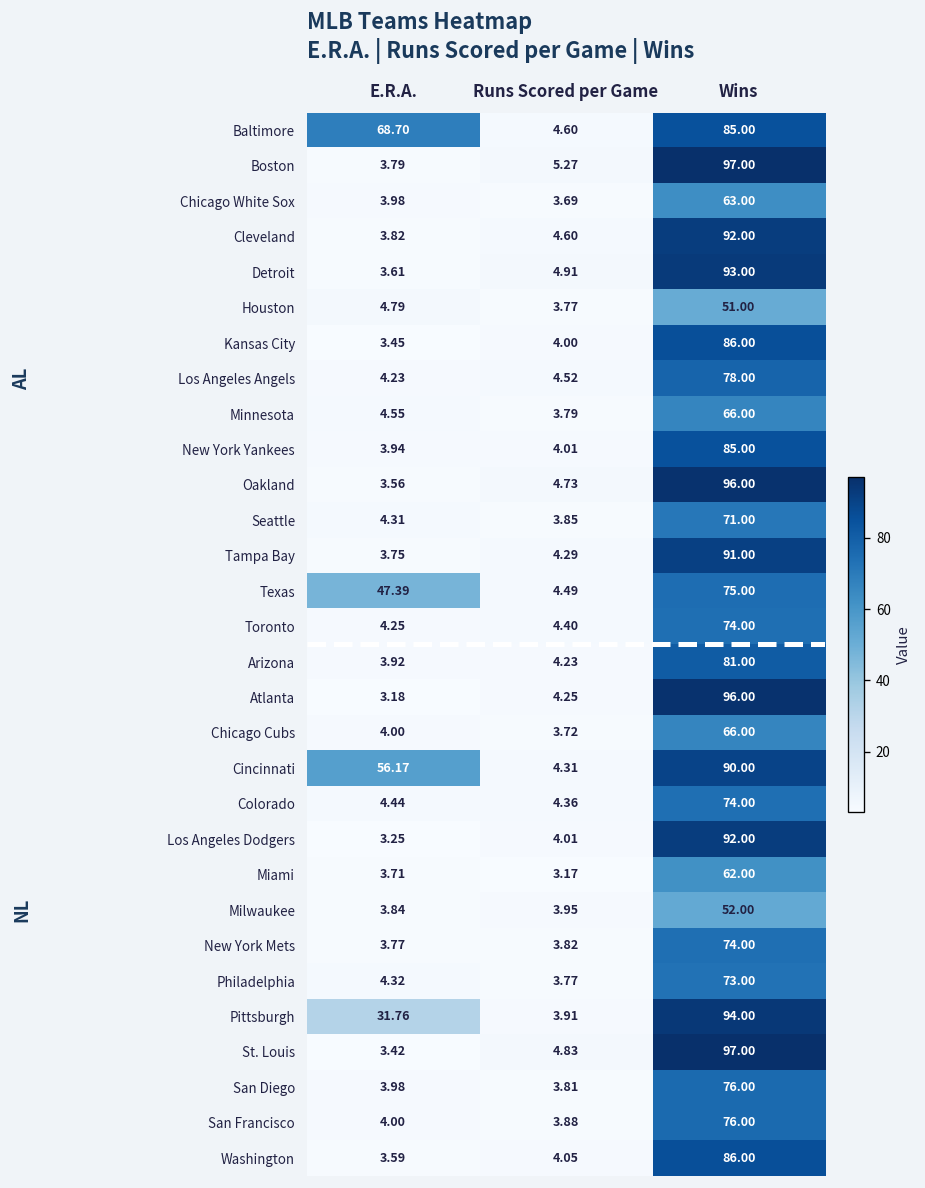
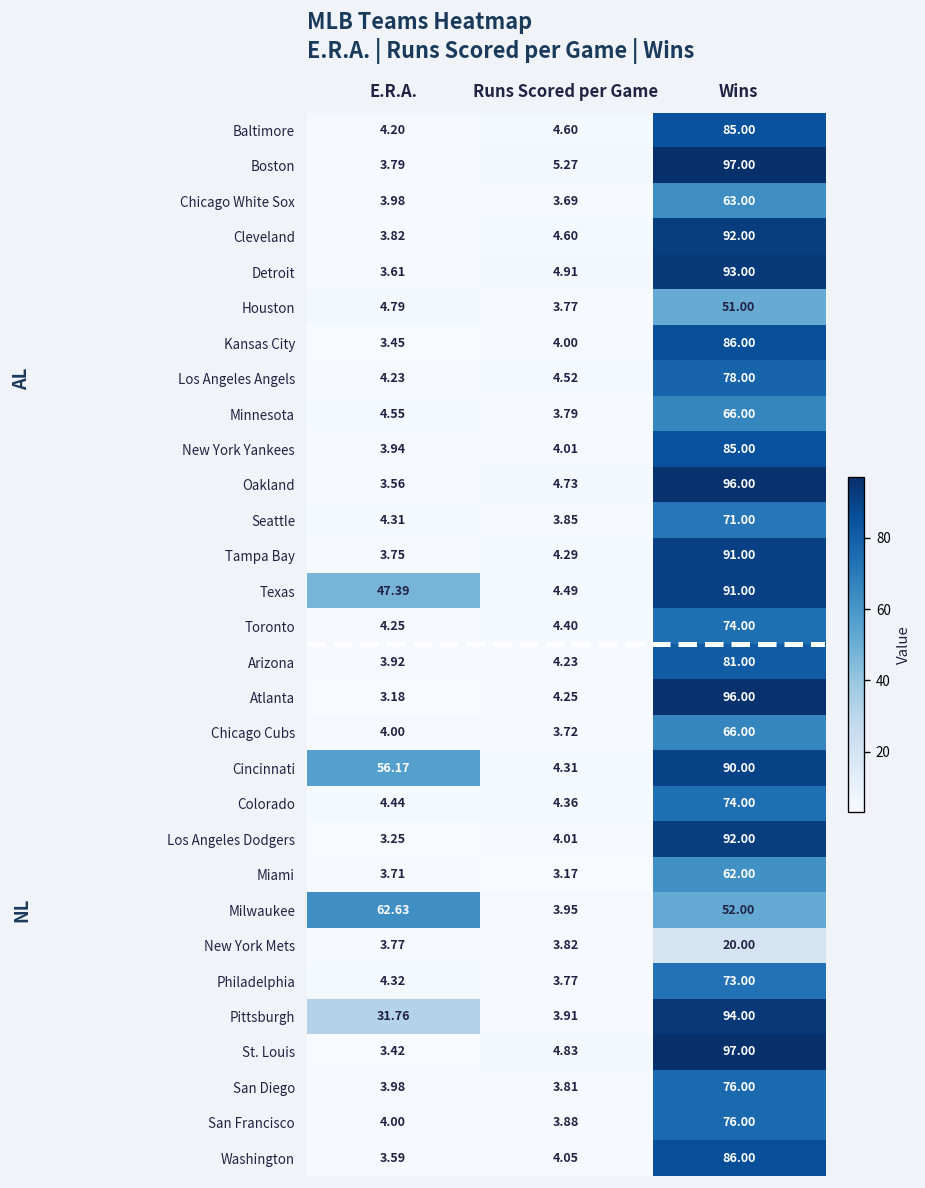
  {
    "Baltimore": {
-     "E.R.A.": 68.70,
+     "E.R.A.": 4.20,
      "Runs Scored per Game": 4.60,
      "Wins": 85.00
    },
    "Boston": {
      "E.R.A.": 3.79,
      "Runs Scored per Game": 5.27,
      "Wins": 97.00
    },
    "Chicago White Sox": {
      "E.R.A.": 3.98,
      "Runs Scored per Game": 3.69,
      "Wins": 63.00
    },
    "Cleveland": {
      "E.R.A.": 3.82,
      "Runs Scored per Game": 4.60,
      "Wins": 92.00
    },
    "Detroit": {
      "E.R.A.": 3.61,
      "Runs Scored per Game": 4.91,
      "Wins": 93.00
    },
    "Houston": {
      "E.R.A.": 4.79,
      "Runs Scored per Game": 3.77,
      "Wins": 51.00
    },
    "Kansas City": {
      "E.R.A.": 3.45,
      "Runs Scored per Game": 4.00,
      "Wins": 86.00
    },
    "Los Angeles Angels": {
      "E.R.A.": 4.23,
      "Runs Scored per Game": 4.52,
      "Wins": 78.00
    },
    "Minnesota": {
      "E.R.A.": 4.55,
      "Runs Scored per Game": 3.79,
      "Wins": 66.00
    },
    "New York Yankees": {
      "E.R.A.": 3.94,
      "Runs Scored per Game": 4.01,
      "Wins": 85.00
    },
    "Oakland": {
      "E.R.A.": 3.56,
      "Runs Scored per Game": 4.73,
      "Wins": 96.00
    },
    "Seattle": {
      "E.R.A.": 4.31,
      "Runs Scored per Game": 3.85,
      "Wins": 71.00
    },
    "Tampa Bay": {
      "E.R.A.": 3.75,
      "Runs Scored per Game": 4.29,
      "Wins": 91.00
    },
    "Texas": {
      "E.R.A.": 47.39,
      "Runs Scored per Game": 4.49,
-     "Wins": 75.00
+     "Wins": 91.00
    },
    "Toronto": {
      "E.R.A.": 4.25,
      "Runs Scored per Game": 4.40,
      "Wins": 74.00
    },
    "Arizona": {
      "E.R.A.": 3.92,
      "Runs Scored per Game": 4.23,
      "Wins": 81.00
    },
    "Atlanta": {
      "E.R.A.": 3.18,
      "Runs Scored per Game": 4.25,
      "Wins": 96.00
    },
    "Chicago Cubs": {
      "E.R.A.": 4.00,
      "Runs Scored per Game": 3.72,
      "Wins": 66.00
    },
    "Cincinnati": {
      "E.R.A.": 56.17,
      "Runs Scored per Game": 4.31,
      "Wins": 90.00
    },
    "Colorado": {
      "E.R.A.": 4.44,
      "Runs Scored per Game": 4.36,
      "Wins": 74.00
    },
    "Los Angeles Dodgers": {
      "E.R.A.": 3.25,
      "Runs Scored per Game": 4.01,
      "Wins": 92.00
    },
    "Miami": {
      "E.R.A.": 3.71,
      "Runs Scored per Game": 3.17,
      "Wins": 62.00
    },
    "Milwaukee": {
-     "E.R.A.": 3.84,
+     "E.R.A.": 62.63,
      "Runs Scored per Game": 3.95,
      "Wins": 52.00
    },
    "New York Mets": {
      "E.R.A.": 3.77,
      "Runs Scored per Game": 3.82,
-     "Wins": 74.00
+     "Wins": 20.00
    },
    "Philadelphia": {
      "E.R.A.": 4.32,
      "Runs Scored per Game": 3.77,
      "Wins": 73.00
    },
    "Pittsburgh": {
      "E.R.A.": 31.76,
      "Runs Scored per Game": 3.91,
      "Wins": 94.00
    },
    "St. Louis": {
      "E.R.A.": 3.42,
      "Runs Scored per Game": 4.83,
      "Wins": 97.00
    },
    "San Diego": {
      "E.R.A.": 3.98,
      "Runs Scored per Game": 3.81,
      "Wins": 76.00
    },
    "San Francisco": {
      "E.R.A.": 4.00,
      "Runs Scored per Game": 3.88,
      "Wins": 76.00
    },
    "Washington": {
      "E.R.A.": 3.59,
      "Runs Scored per Game": 4.05,
      "Wins": 86.00
    }
  }
